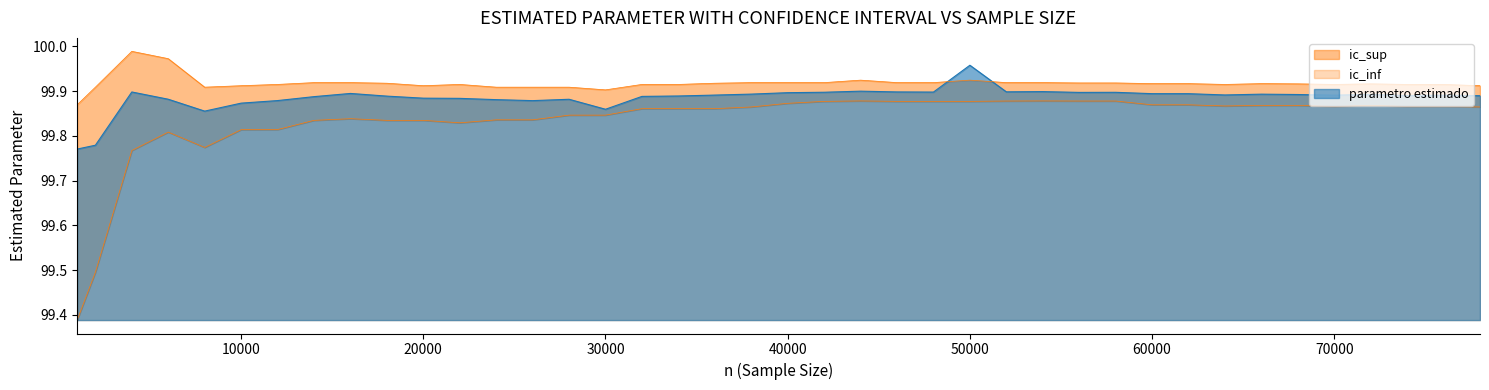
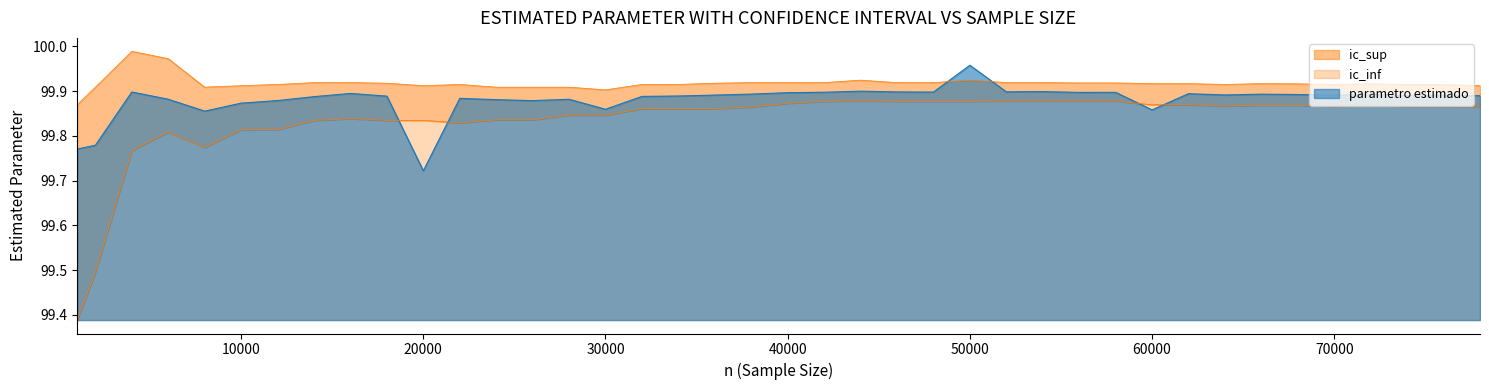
  {
    "parametro estimado": {
      "10000": 99.87,
-     "20000": 99.88,
+     "20000": 99.72,
      "30000": 99.86,
      "40000": 99.90,
      "50000": 99.96,
-     "60000": 99.89
+     "60000": 99.86
    }
  }
